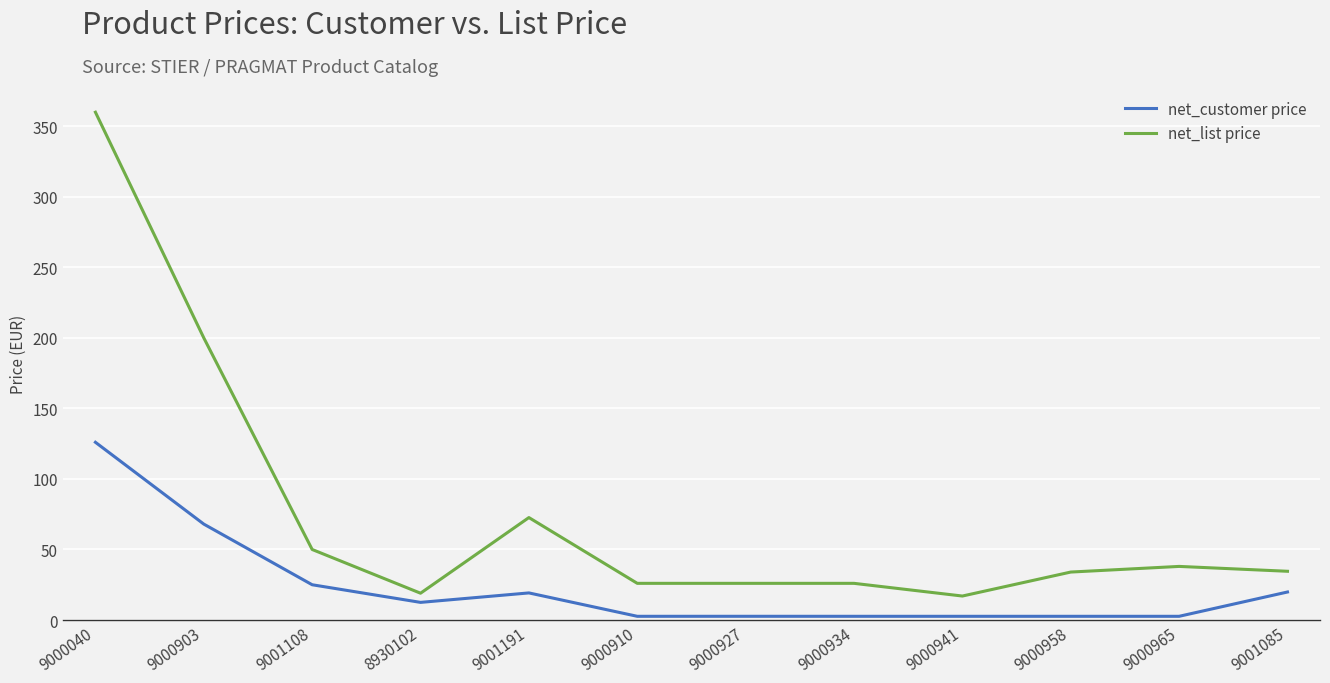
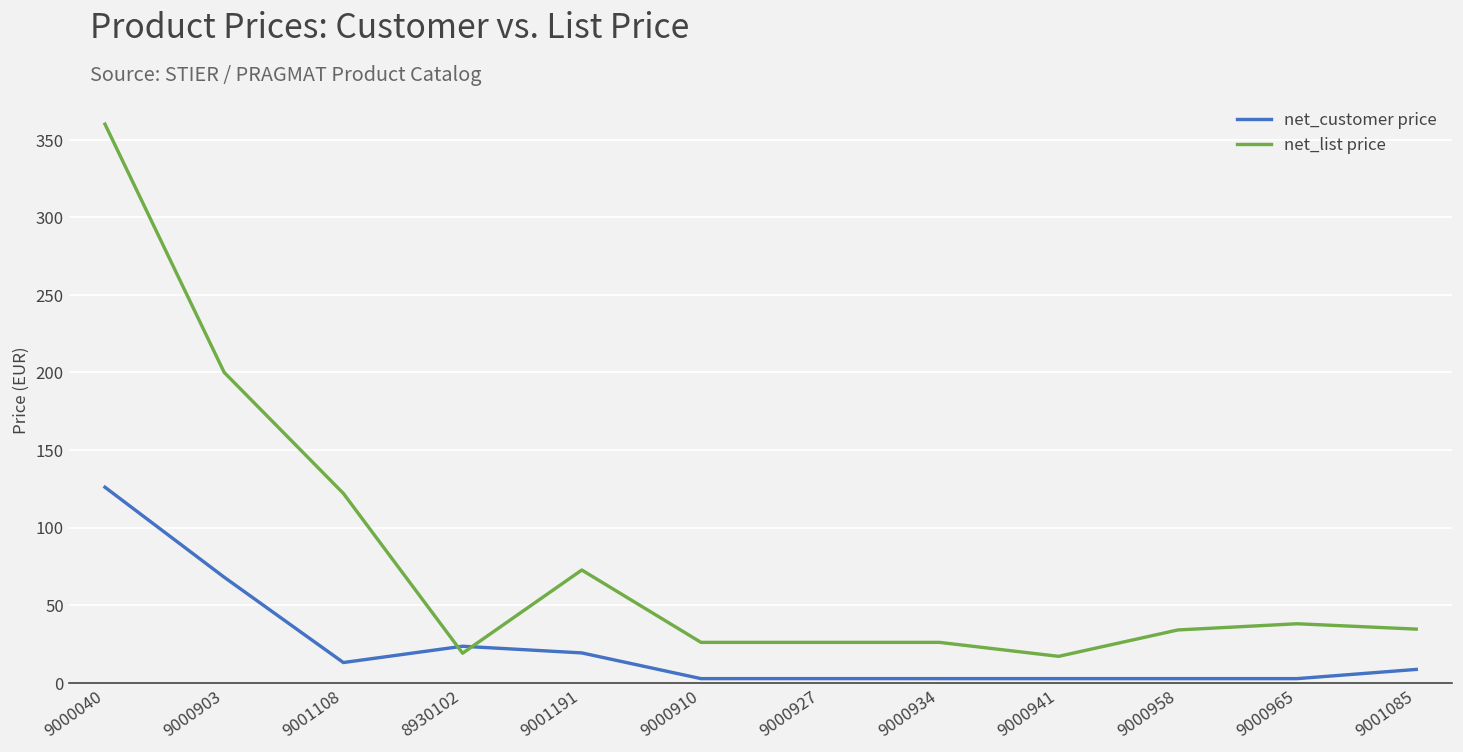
  {
    "net_customer price": {
      "9000040": 126,
      "9000903": 68,
-     "9001108": 25,
-     "8930102": 13,
+     "9001108": 13,
+     "8930102": 24,
      "9001191": 19,
      "9000910": 3,
      "9000927": 3,
      "9000934": 3,
      "9000941": 3,
      "9000958": 3,
      "9000965": 3,
-     "9001085": 20
+     "9001085": 9
    },
    "net_list price": {
      "9000040": 360,
      "9000903": 200,
-     "9001108": 50,
+     "9001108": 122,
      "8930102": 19,
      "9001191": 73,
      "9000910": 26,
      "9000927": 26,
      "9000934": 26,
      "9000941": 17,
      "9000958": 34,
      "9000965": 38,
      "9001085": 35
    }
  }
